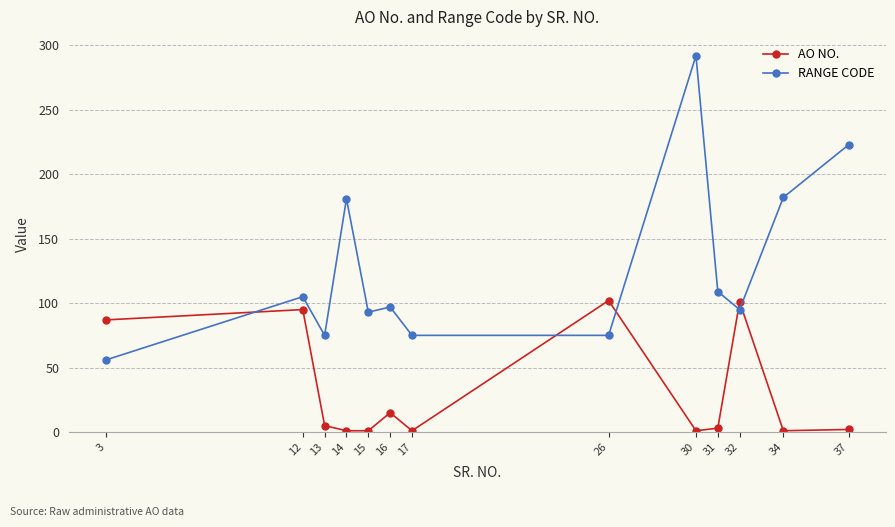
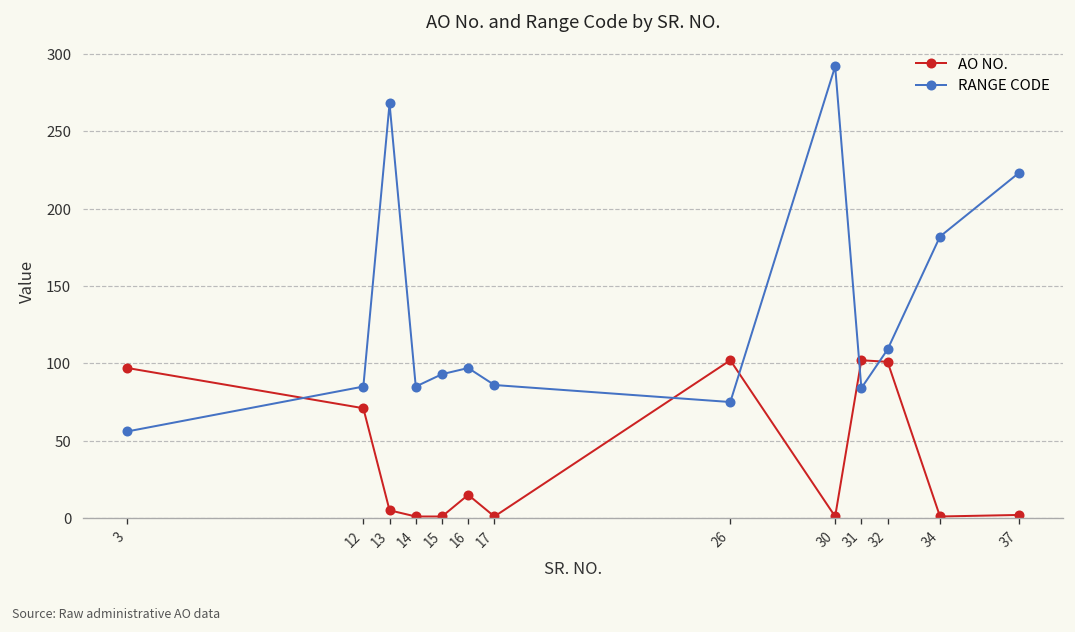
  {
    "AO NO.": {
-     "3": 87,
-     "12": 95,
+     "3": 97,
+     "12": 71,
      "13": 5,
      "14": 1,
      "15": 1,
      "16": 15,
      "17": 1,
      "26": 102,
      "30": 1,
-     "31": 3,
+     "31": 102,
      "32": 101,
      "34": 1,
      "37": 2
    },
    "RANGE CODE": {
      "3": 56,
-     "12": 105,
-     "13": 75,
-     "14": 181,
+     "12": 85,
+     "13": 268,
+     "14": 85,
      "15": 93,
      "16": 97,
-     "17": 75,
+     "17": 86,
      "26": 75,
      "30": 292,
-     "31": 109,
-     "32": 95,
+     "31": 84,
+     "32": 109,
      "34": 182,
      "37": 223
    }
  }
